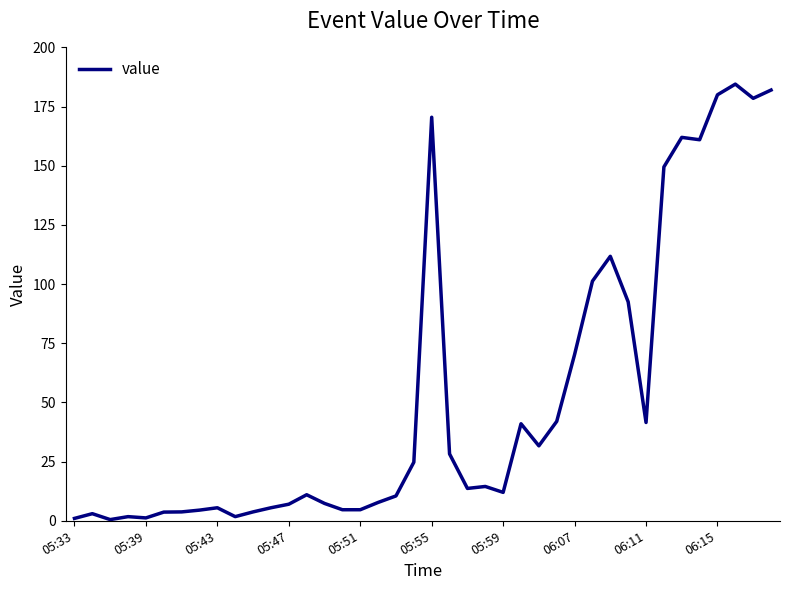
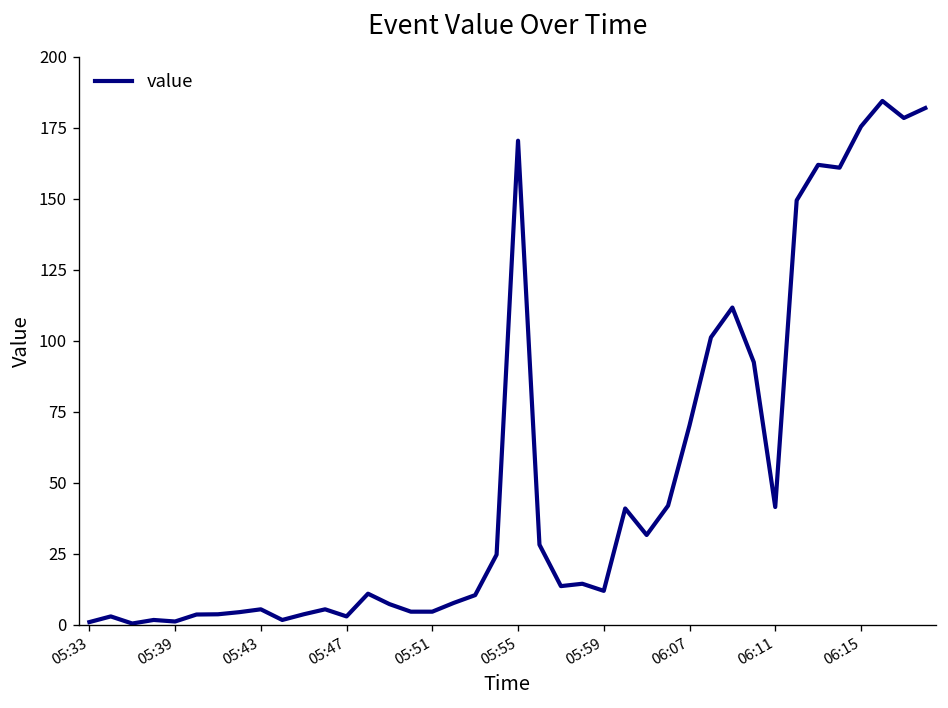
  {
    "05:33": 1,
    "05:39": 1,
    "05:43": 6,
-   "05:47": 7,
+   "05:47": 3,
    "05:51": 5,
    "05:55": 171,
    "05:59": 12,
    "06:07": 70,
    "06:11": 42,
-   "06:15": 180
+   "06:15": 176
  }
